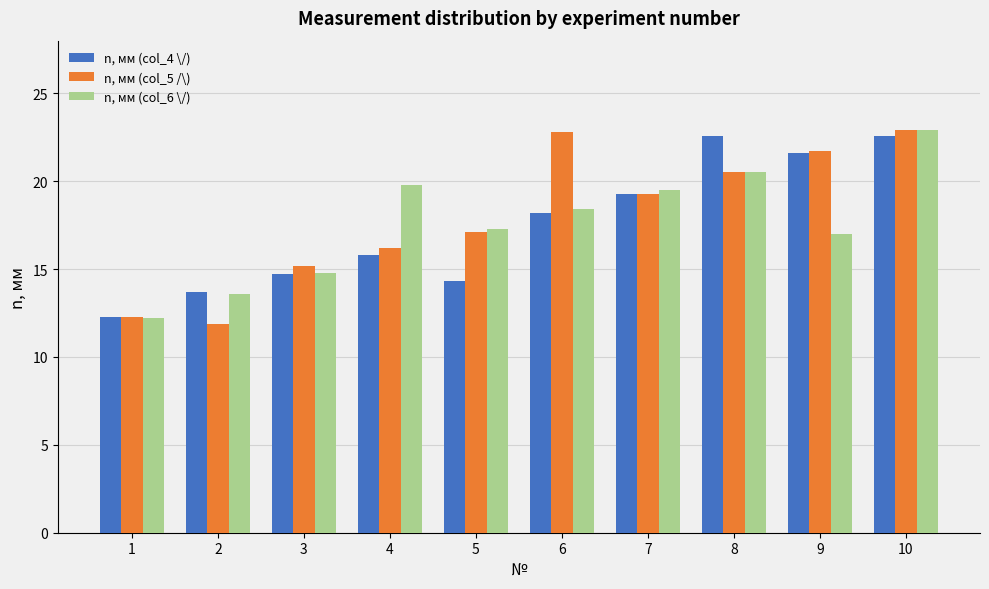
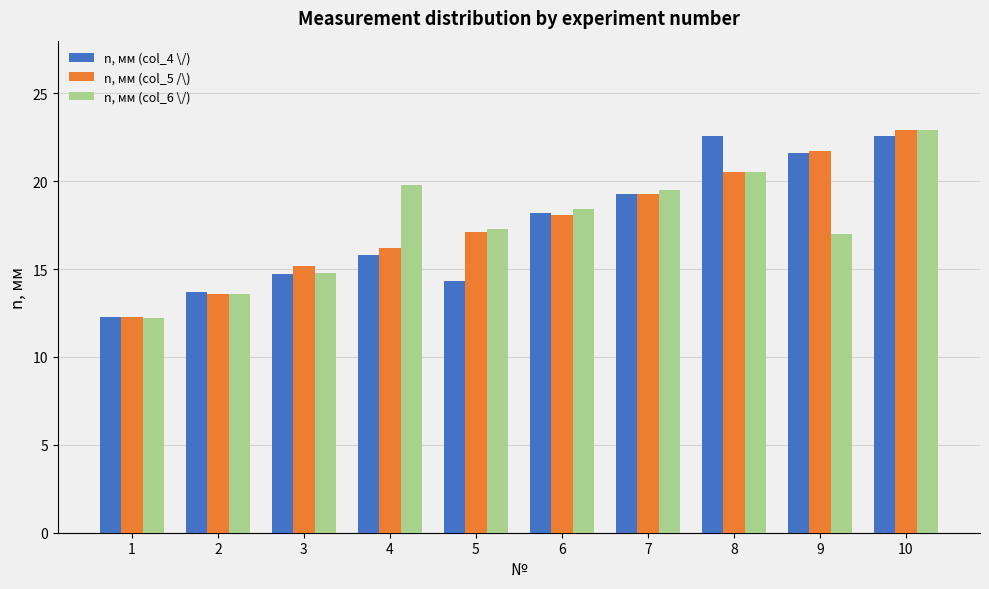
  {
    "n, мм (col_4 \\/)": {
      "1": 12.3,
      "2": 13.7,
      "3": 14.7,
      "4": 15.8,
      "5": 14.3,
      "6": 18.2,
      "7": 19.3,
      "8": 22.6,
      "9": 21.6,
      "10": 22.6
    },
    "n, мм (col_5 /\\)": {
      "1": 12.3,
-     "2": 11.9,
+     "2": 13.6,
      "3": 15.2,
      "4": 16.2,
      "5": 17.1,
-     "6": 22.8,
+     "6": 18.1,
      "7": 19.3,
      "8": 20.5,
      "9": 21.7,
      "10": 22.9
    },
    "n, мм (col_6 \\/)": {
      "1": 12.2,
      "2": 13.6,
      "3": 14.8,
      "4": 19.8,
      "5": 17.3,
      "6": 18.4,
      "7": 19.5,
      "8": 20.5,
      "9": 17.0,
      "10": 22.9
    }
  }
